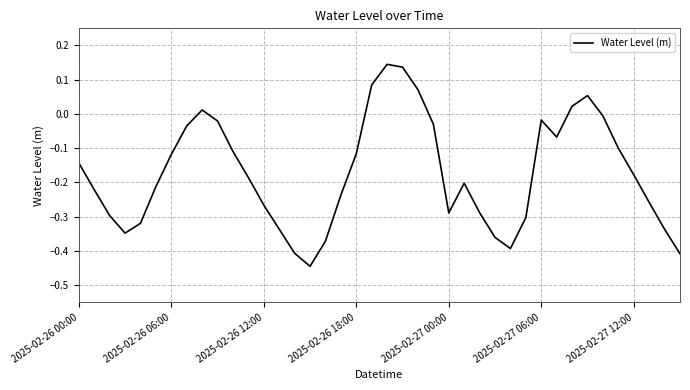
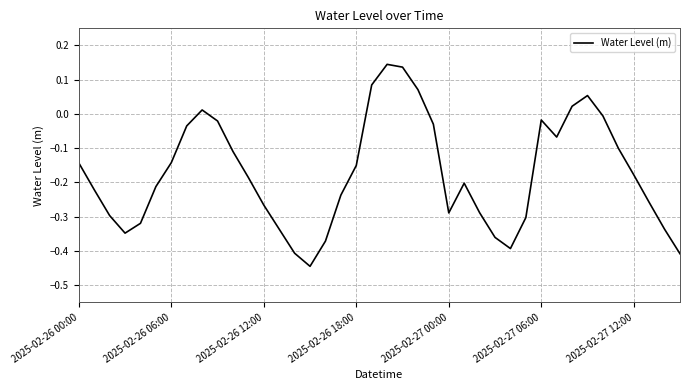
  {
    "2025-02-26 00:00": -0.14,
-   "2025-02-26 06:00": -0.12,
+   "2025-02-26 06:00": -0.14,
    "2025-02-26 12:00": -0.27,
-   "2025-02-26 18:00": -0.12,
+   "2025-02-26 18:00": -0.15,
    "2025-02-27 00:00": -0.29,
    "2025-02-27 06:00": -0.02,
    "2025-02-27 12:00": -0.18
  }
